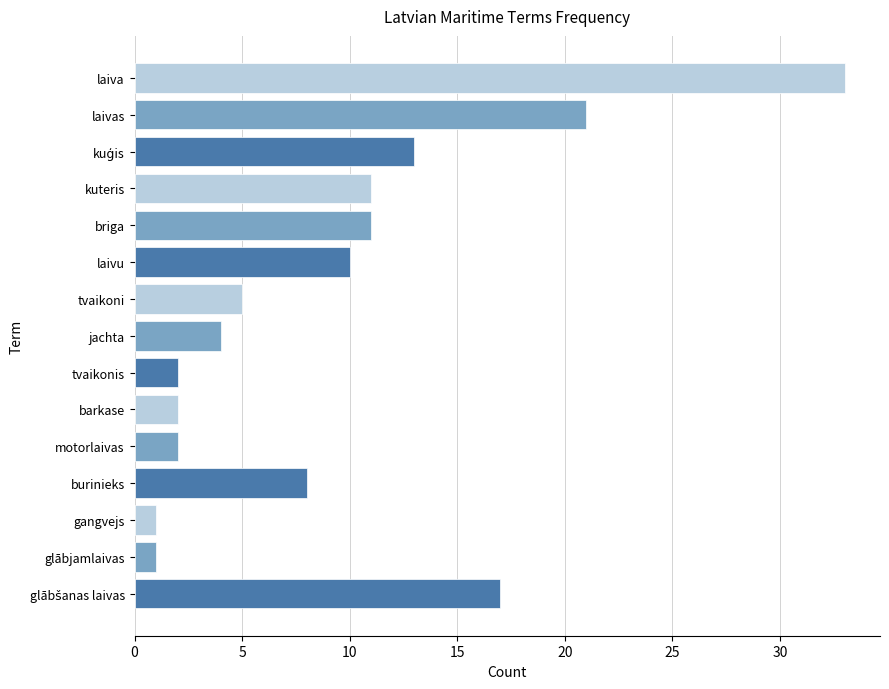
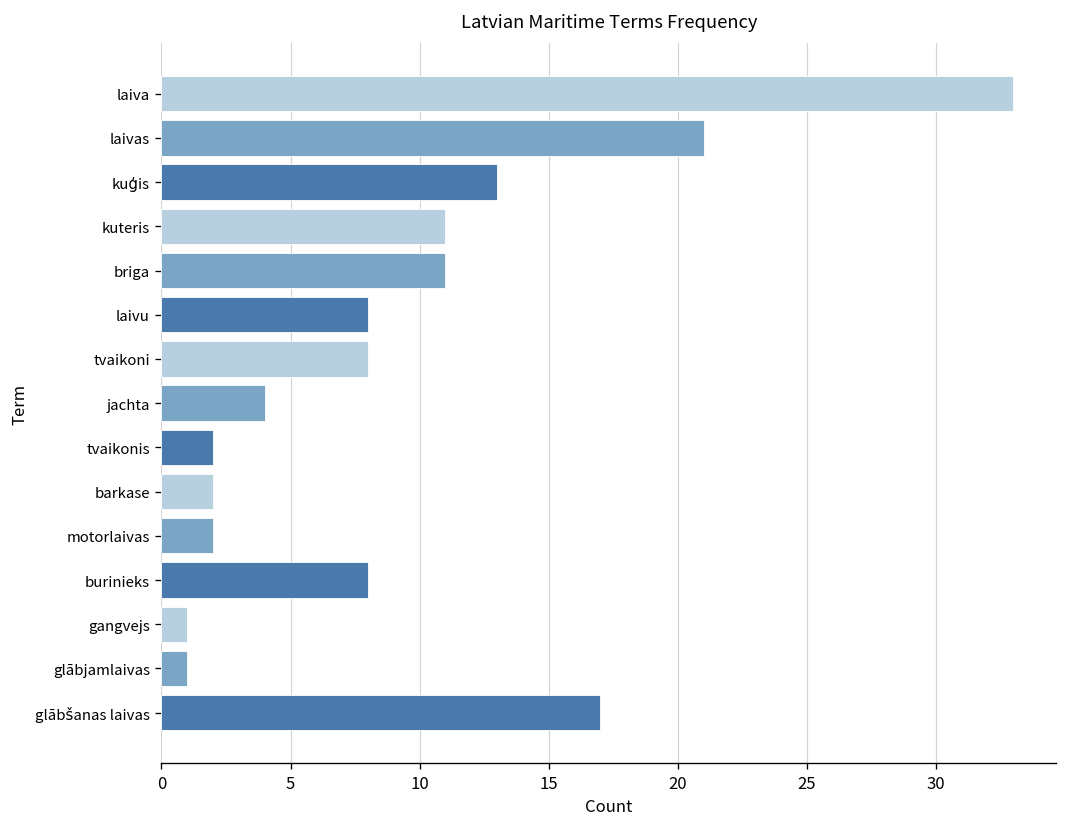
  {
    "laiva": 33,
    "laivas": 21,
    "kuģis": 13,
    "kuteris": 11,
    "briga": 11,
-   "laivu": 10,
-   "tvaikoni": 5,
+   "laivu": 8,
+   "tvaikoni": 8,
    "jachta": 4,
    "tvaikonis": 2,
    "barkase": 2,
    "motorlaivas": 2,
    "burinieks": 8,
    "gangvejs": 1,
    "glābjamlaivas": 1,
    "glābšanas laivas": 17
  }
